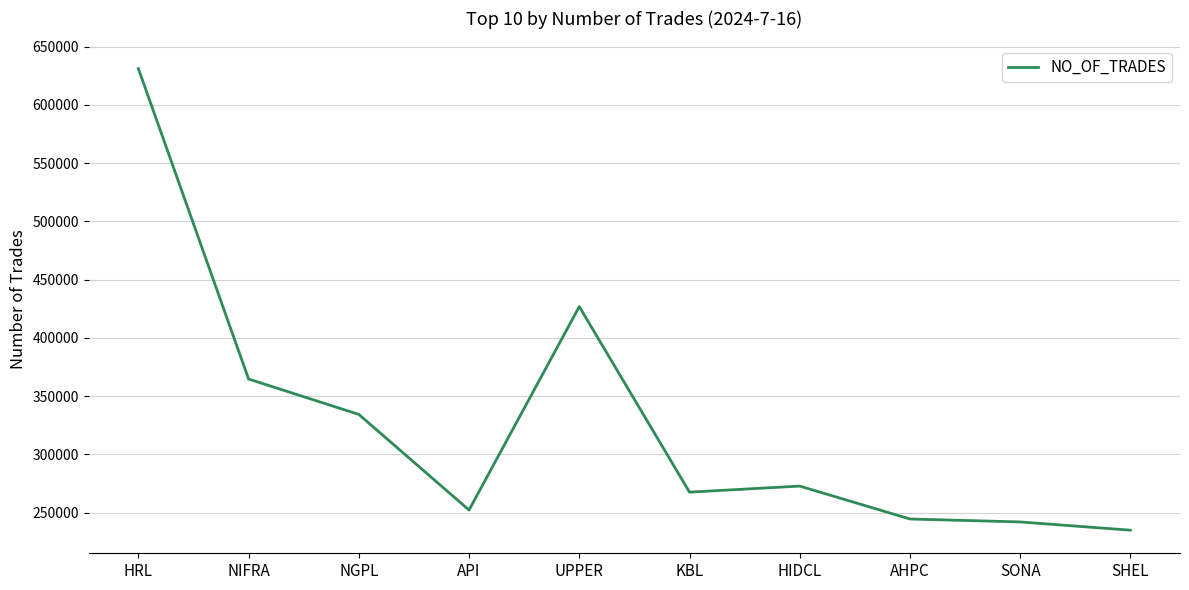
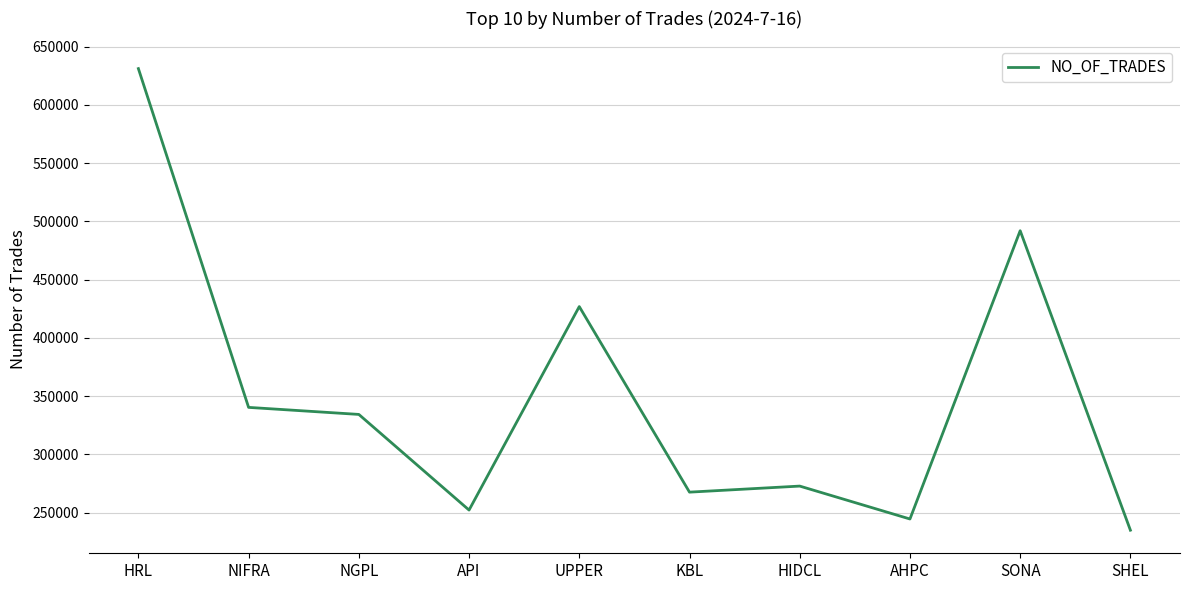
  {
    "HRL": 631000,
-   "NIFRA": 365000,
+   "NIFRA": 340000,
    "NGPL": 334000,
    "API": 252000,
    "UPPER": 427000,
    "KBL": 268000,
    "HIDCL": 273000,
    "AHPC": 245000,
-   "SONA": 242000,
+   "SONA": 492000,
    "SHEL": 235000
  }
